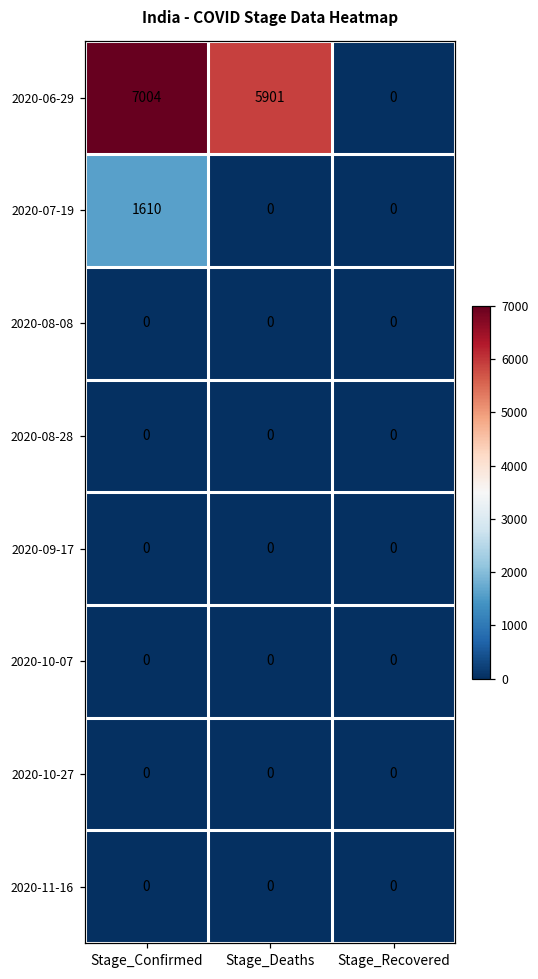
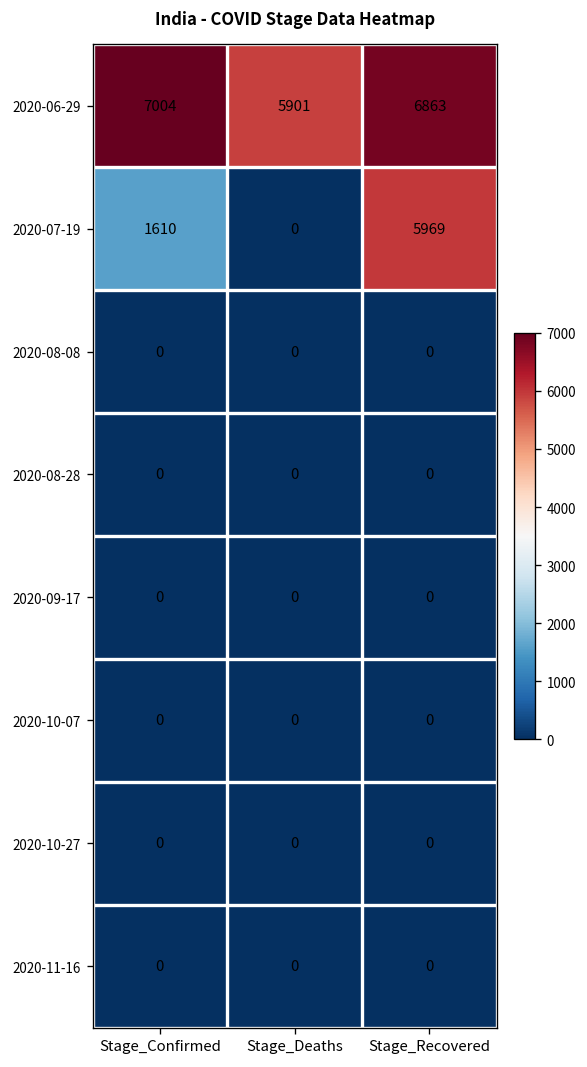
  {
    "2020-06-29": {
      "Stage_Confirmed": 7004,
      "Stage_Deaths": 5901,
-     "Stage_Recovered": 0
+     "Stage_Recovered": 6863
    },
    "2020-07-19": {
      "Stage_Confirmed": 1610,
      "Stage_Deaths": 0,
-     "Stage_Recovered": 0
+     "Stage_Recovered": 5969
    },
    "2020-08-08": {
      "Stage_Confirmed": 0,
      "Stage_Deaths": 0,
      "Stage_Recovered": 0
    },
    "2020-08-28": {
      "Stage_Confirmed": 0,
      "Stage_Deaths": 0,
      "Stage_Recovered": 0
    },
    "2020-09-17": {
      "Stage_Confirmed": 0,
      "Stage_Deaths": 0,
      "Stage_Recovered": 0
    },
    "2020-10-07": {
      "Stage_Confirmed": 0,
      "Stage_Deaths": 0,
      "Stage_Recovered": 0
    },
    "2020-10-27": {
      "Stage_Confirmed": 0,
      "Stage_Deaths": 0,
      "Stage_Recovered": 0
    },
    "2020-11-16": {
      "Stage_Confirmed": 0,
      "Stage_Deaths": 0,
      "Stage_Recovered": 0
    }
  }
